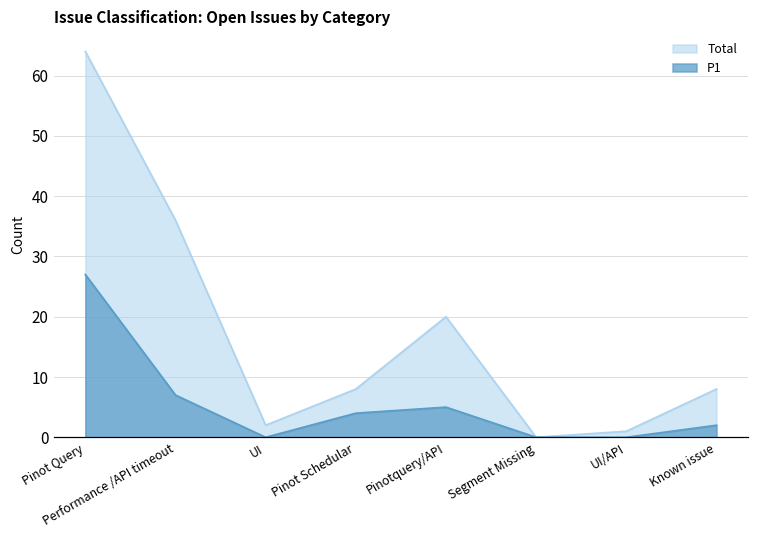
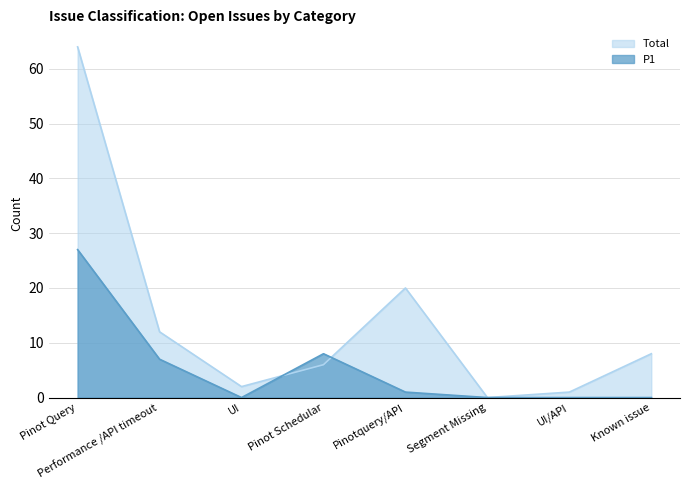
  {
    "Total": {
      "Pinot Query": 64,
-     "Performance /API timeout": 36,
+     "Performance /API timeout": 12,
      "UI": 2,
-     "Pinot Schedular": 8,
+     "Pinot Schedular": 6,
      "Pinotquery/API": 20,
      "UI/API": 1,
      "Known issue": 8
    },
    "P1": {
      "Pinot Query": 27,
      "Performance /API timeout": 7,
      "UI": 0,
-     "Pinot Schedular": 4,
-     "Pinotquery/API": 5,
+     "Pinot Schedular": 8,
+     "Pinotquery/API": 1,
      "UI/API": 0,
-     "Known issue": 2
+     "Known issue": 0
    }
  }
